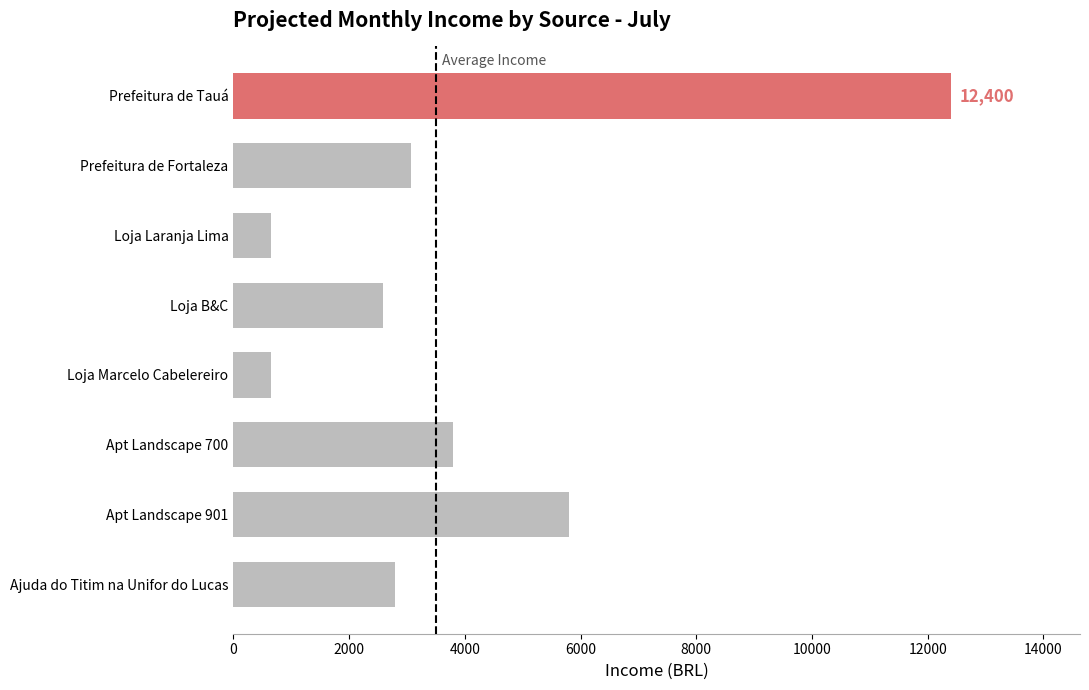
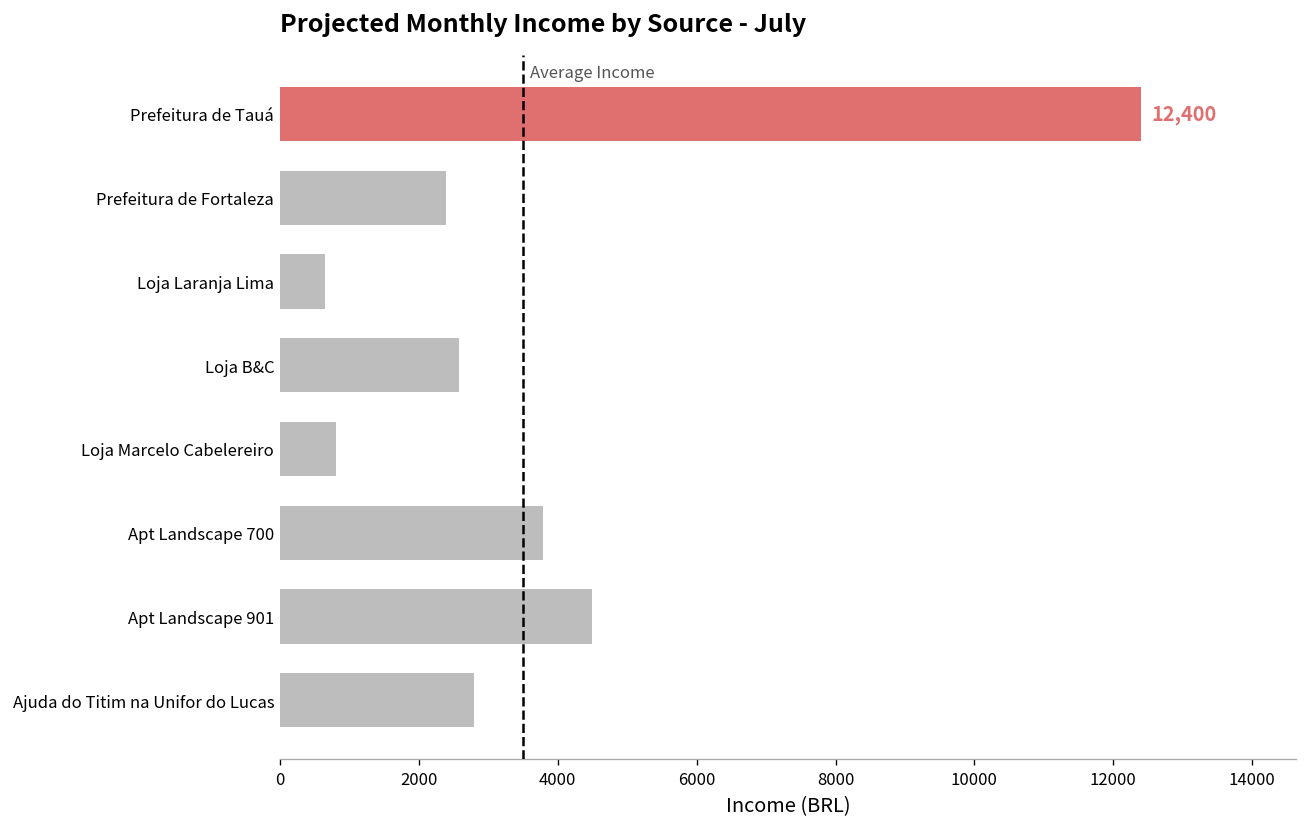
  {
-   "Prefeitura de Fortaleza": 3100,
+   "Prefeitura de Fortaleza": 2400,
    "Loja Laranja Lima": 700,
    "Loja B&C": 2600,
-   "Loja Marcelo Cabelereiro": 700,
+   "Loja Marcelo Cabelereiro": 800,
    "Apt Landscape 700": 3800,
-   "Apt Landscape 901": 5800,
+   "Apt Landscape 901": 4500,
    "Ajuda do Titim na Unifor do Lucas": 2800
  }
